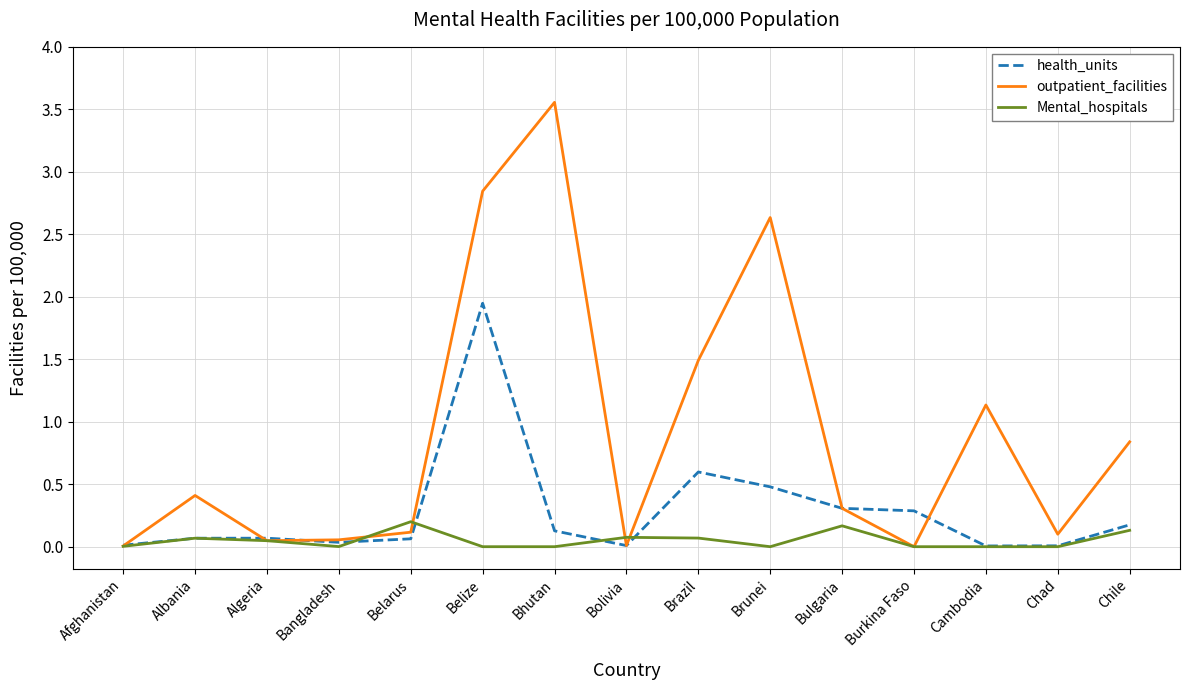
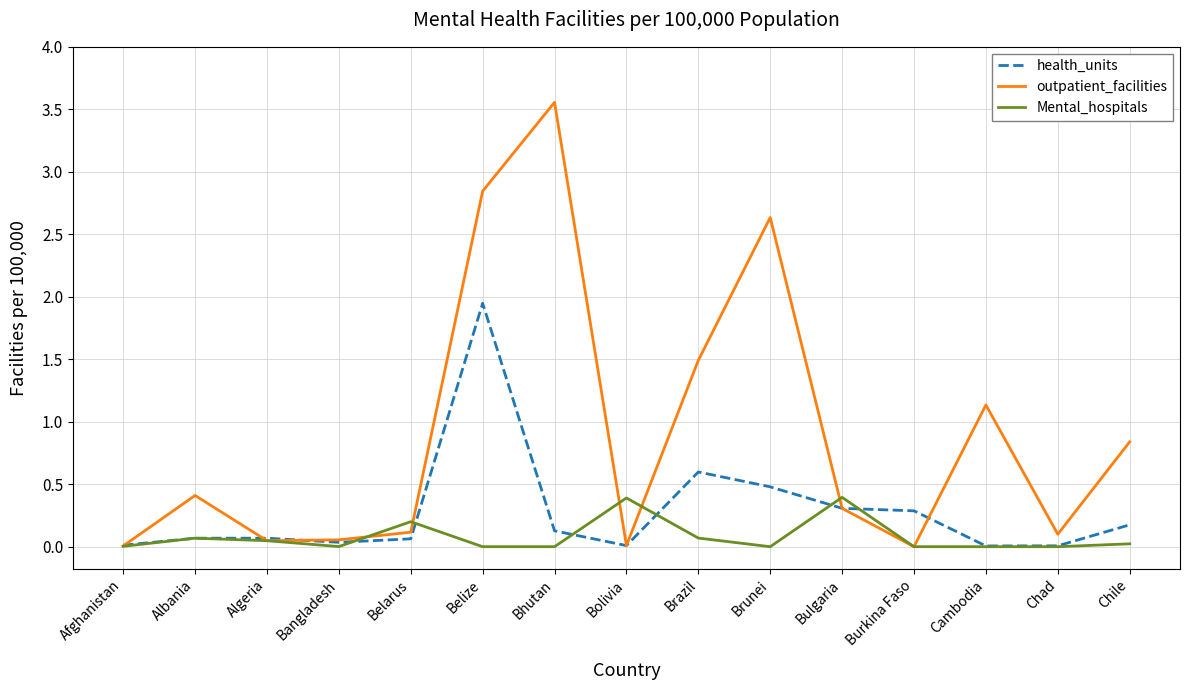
  {
    "health_units": {
      "Belarus": 0.06,
      "Belize": 1.95,
      "Bhutan": 0.13,
      "Brazil": 0.60,
      "Brunei": 0.48,
      "Burkina Faso": 0.29,
      "Chile": 0.18
    },
    "outpatient_facilities": {
      "Albania": 0.41,
      "Belarus": 0.12,
      "Belize": 2.85,
      "Bhutan": 3.56,
      "Brazil": 1.49,
      "Brunei": 2.63,
      "Cambodia": 1.13,
      "Chad": 0.10,
      "Chile": 0.84
    },
    "Mental_hospitals": {
      "Bangladesh": 0.00,
      "Belarus": 0.20,
      "Belize": 0.00,
      "Bhutan": 0.00,
-     "Bolivia": 0.08,
+     "Bolivia": 0.39,
      "Brazil": 0.07,
      "Brunei": 0.00,
-     "Bulgaria": 0.17,
-     "Chile": 0.13
+     "Bulgaria": 0.40,
+     "Chile": 0.02
    }
  }
